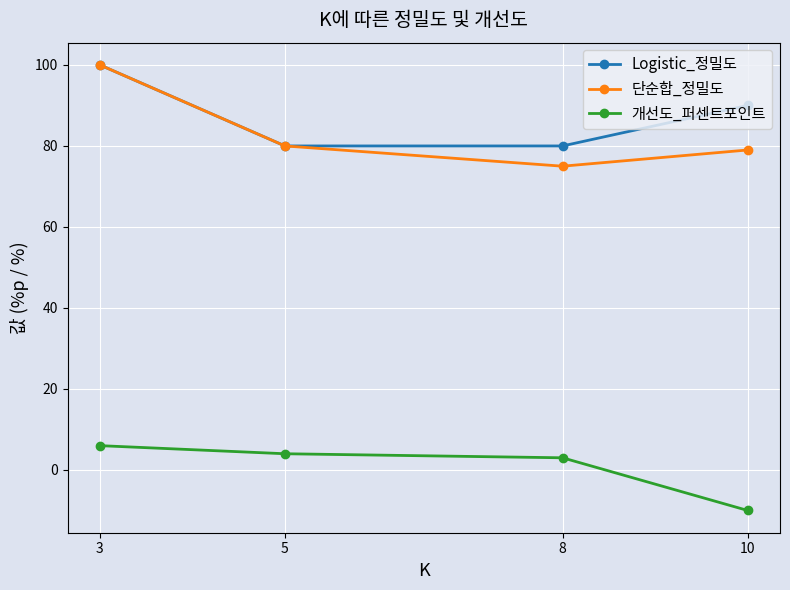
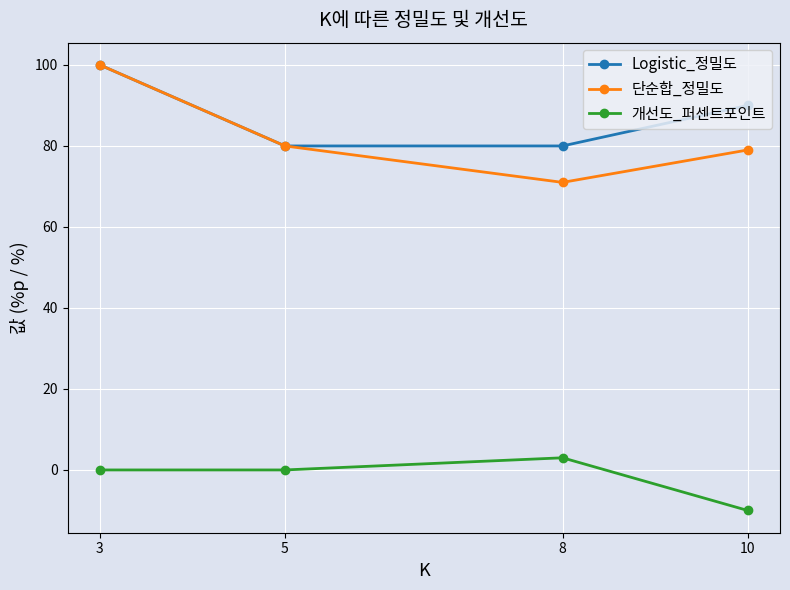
  {
    "Logistic_정밀도": {
      "8": 80
    },
    "단순합_정밀도": {
-     "8": 75,
+     "8": 71,
      "10": 79
    },
    "개선도_퍼센트포인트": {
-     "3": 6,
-     "5": 4,
+     "3": 0,
+     "5": 0,
      "8": 3,
      "10": -10
    }
  }
